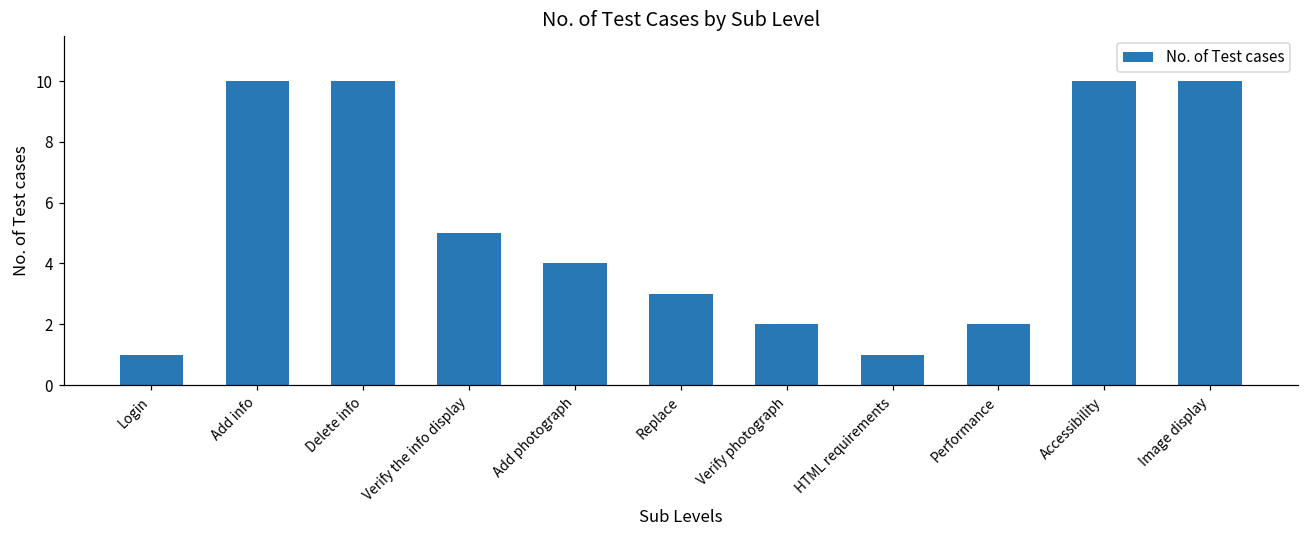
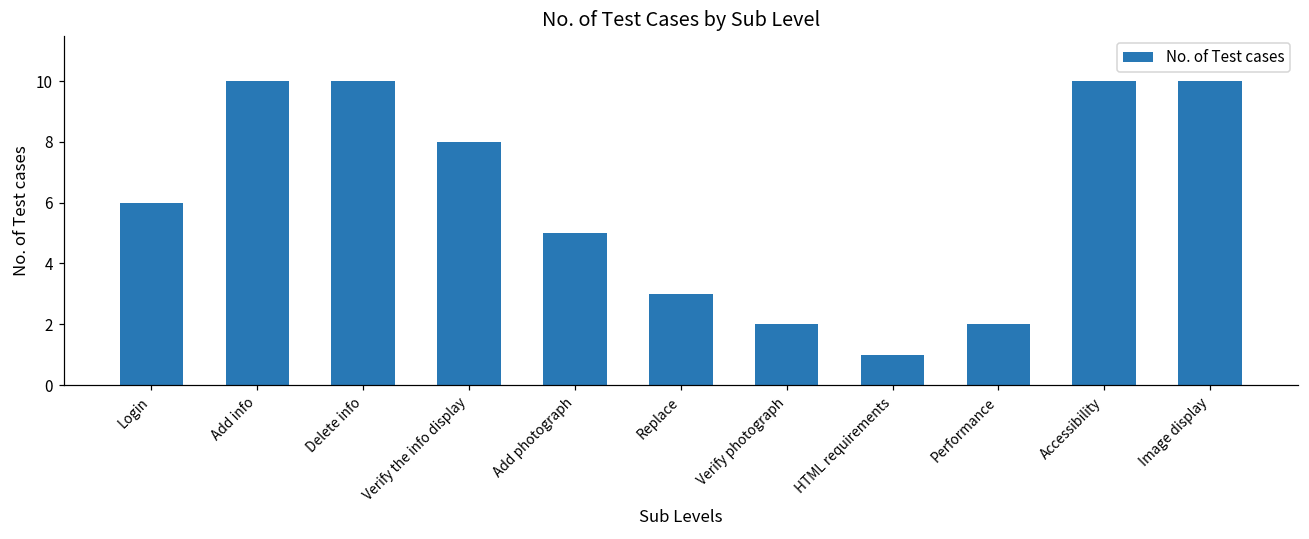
  {
-   "Login": 1,
+   "Login": 6,
    "Add info": 10,
    "Delete info": 10,
-   "Verify the info display": 5,
-   "Add photograph": 4,
+   "Verify the info display": 8,
+   "Add photograph": 5,
    "Replace": 3,
    "Verify photograph": 2,
    "HTML requirements": 1,
    "Performance": 2,
    "Accessibility": 10,
    "Image display": 10
  }
